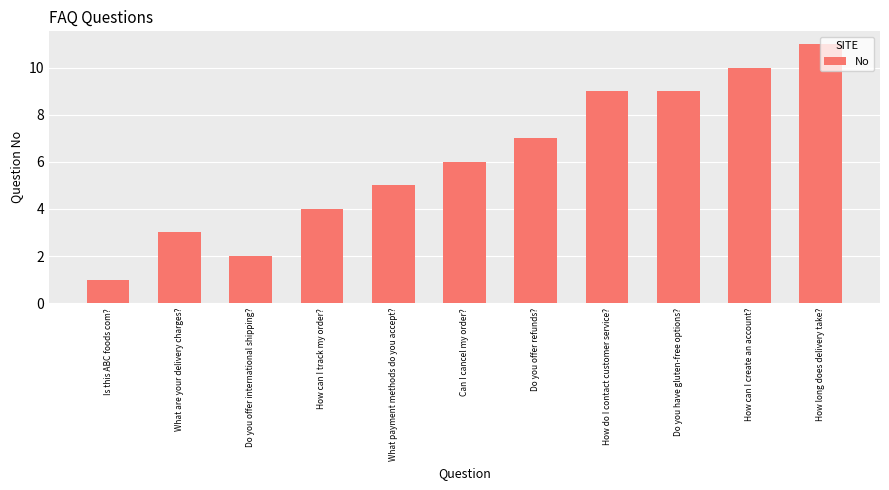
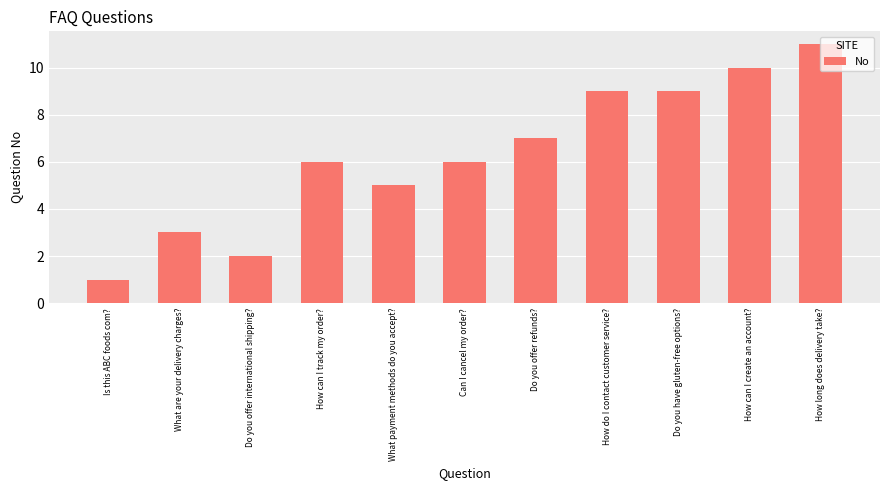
  {
    "Is this ABC foods com?": 1,
    "What are your delivery charges?": 3,
    "Do you offer international shipping?": 2,
-   "How can I track my order?": 4,
+   "How can I track my order?": 6,
    "What payment methods do you accept?": 5,
    "Can I cancel my order?": 6,
    "Do you offer refunds?": 7,
    "How do I contact customer service?": 9,
    "Do you have gluten-free options?": 9,
    "How can I create an account?": 10
  }
